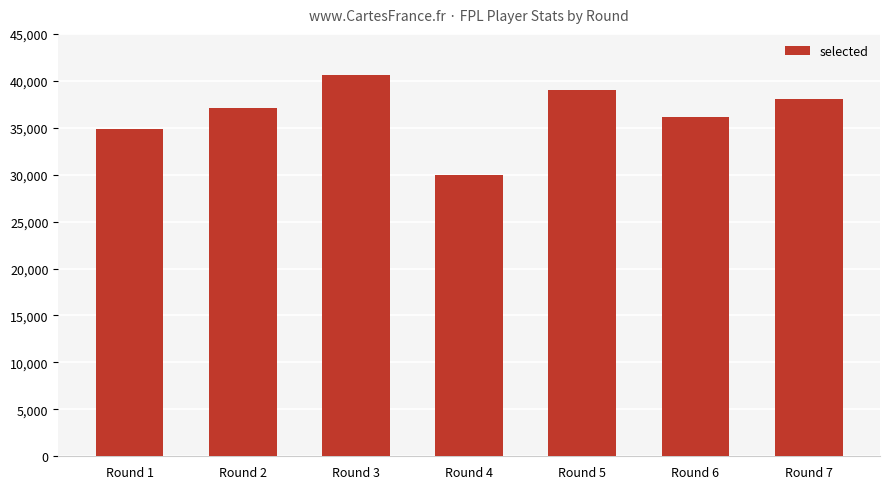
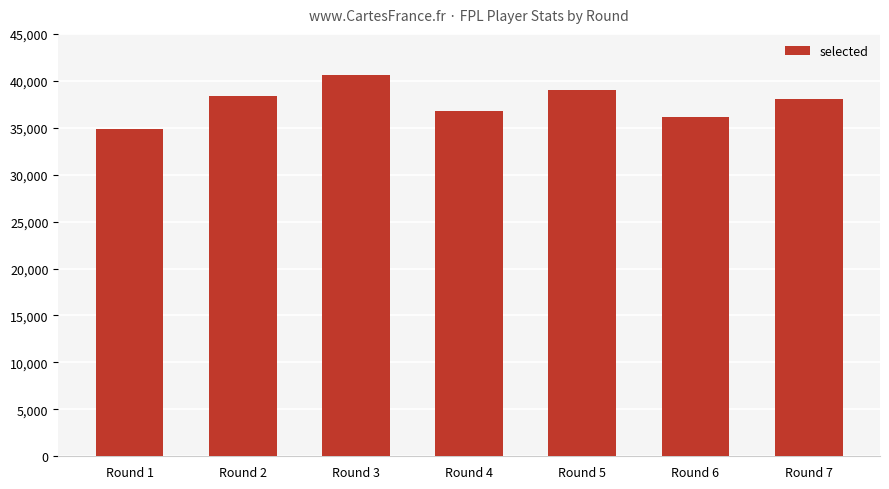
  {
    "Round 1": "35,000",
-   "Round 2": "37,000",
+   "Round 2": "38,000",
    "Round 3": "41,000",
-   "Round 4": "30,000",
+   "Round 4": "37,000",
    "Round 5": "39,000",
    "Round 6": "36,000",
    "Round 7": "38,000"
  }
